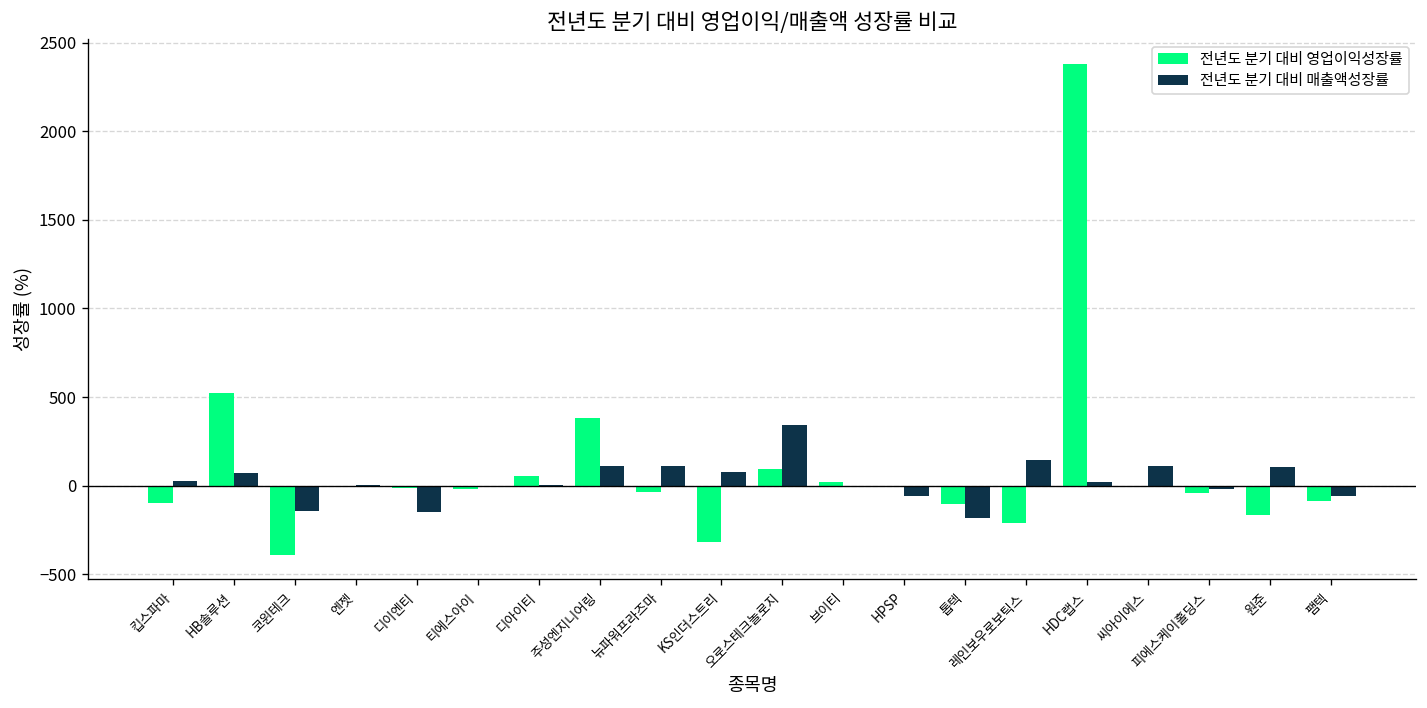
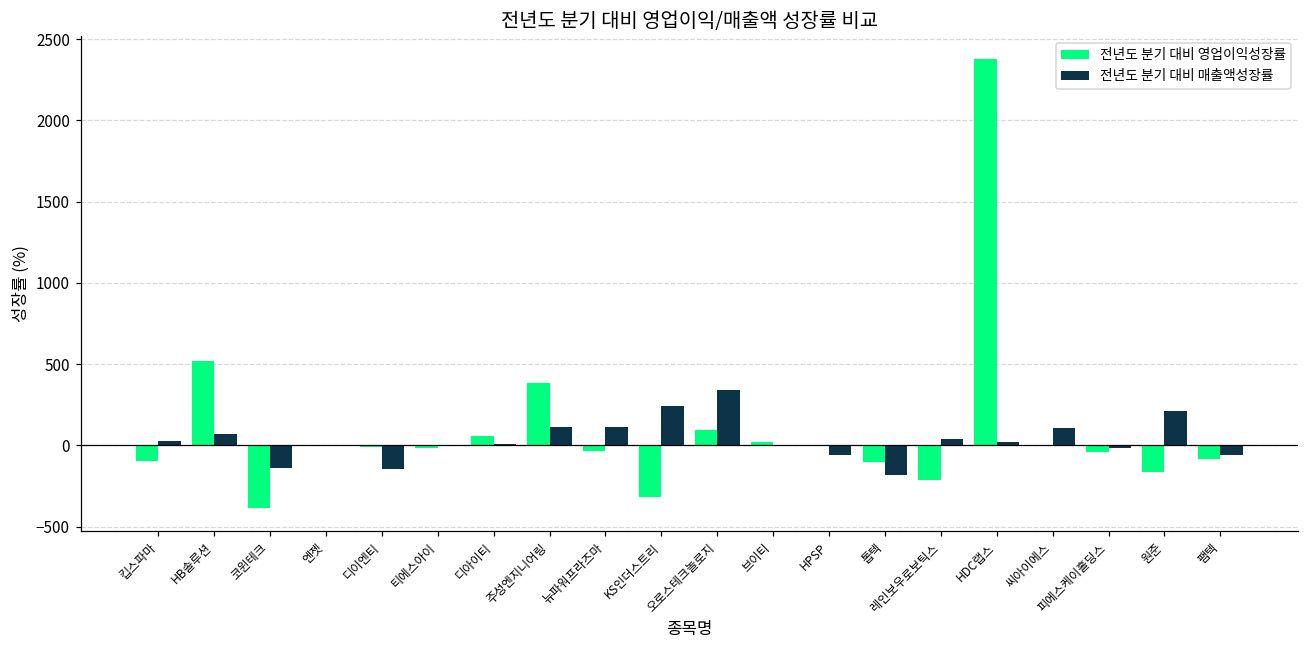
  {
    "전년도 분기 대비 영업이익성장률": {
      "킵스파마": -100,
      "HB솔루션": 520,
      "코윈테크": -390,
      "디아이티": 60,
      "주성엔지니어링": 380,
      "뉴파워프라즈마": -30,
      "KS인더스트리": -320,
      "오로스테크놀로지": 90,
      "브이티": 20,
      "톱텍": -100,
      "레인보우로보틱스": -210,
      "HDC랩스": 2380,
      "피에스케이홀딩스": -40,
      "원준": -160,
      "팸텍": -90
    },
    "전년도 분기 대비 매출액성장률": {
      "킵스파마": 30,
      "HB솔루션": 70,
      "코윈테크": -140,
      "디이엔티": -150,
      "주성엔지니어링": 110,
      "뉴파워프라즈마": 110,
-     "KS인더스트리": 80,
+     "KS인더스트리": 240,
      "오로스테크놀로지": 340,
      "HPSP": -60,
      "톱텍": -180,
-     "레인보우로보틱스": 140,
+     "레인보우로보틱스": 40,
      "HDC랩스": 20,
      "씨아이에스": 110,
      "피에스케이홀딩스": -20,
-     "원준": 110,
+     "원준": 210,
      "팸텍": -60
    }
  }
